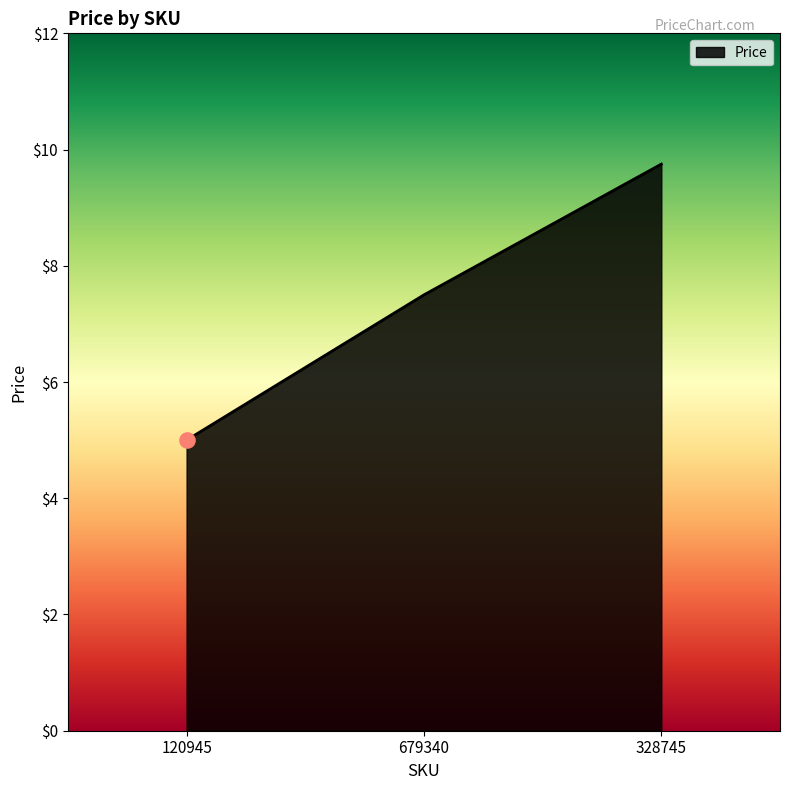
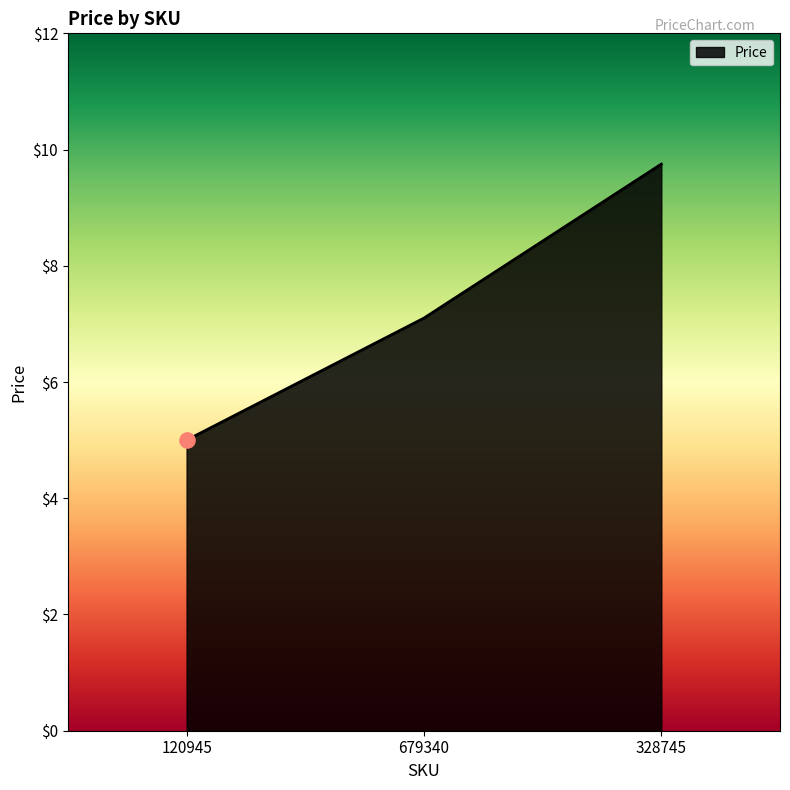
  {
    "Price": {
-     "679340": "$7.5",
+     "679340": "$7.1",
      "328745": "$9.8"
    }
  }
